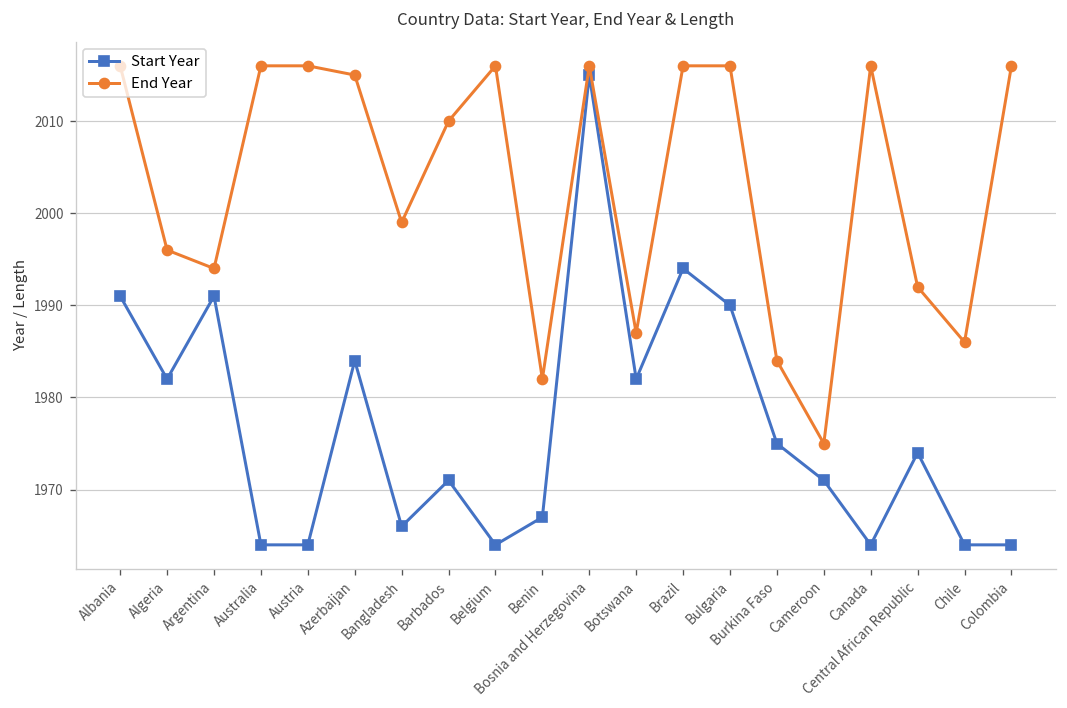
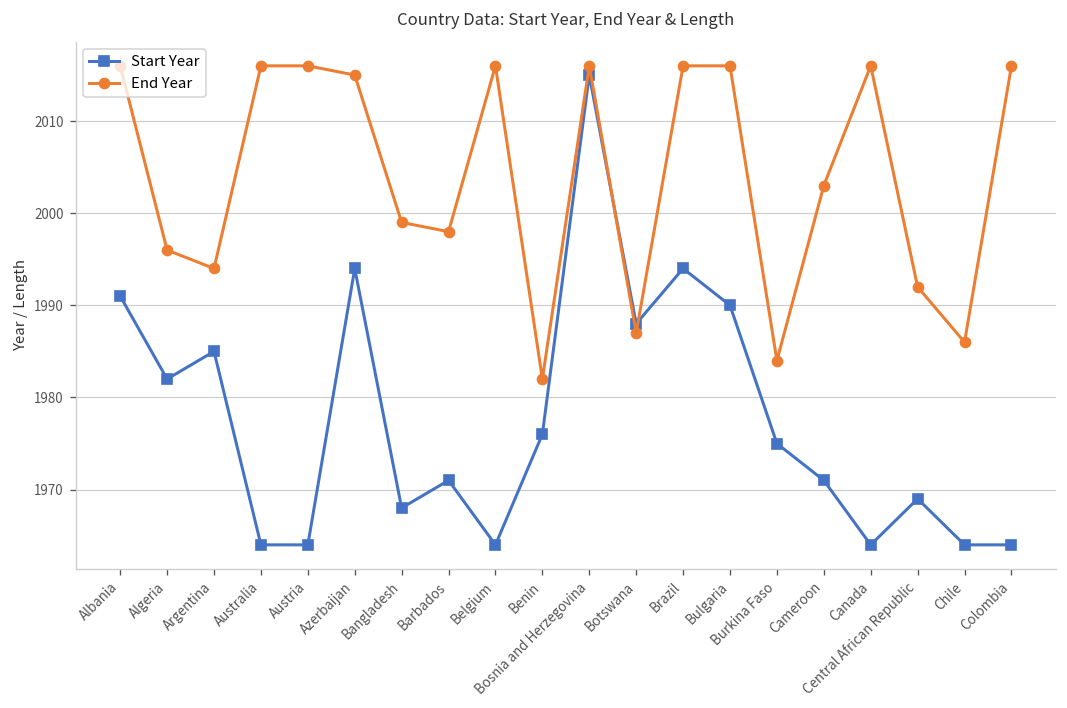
  {
    "Start Year": {
      "Albania": 1991,
      "Algeria": 1982,
-     "Argentina": 1991,
+     "Argentina": 1985,
      "Australia": 1964,
      "Austria": 1964,
-     "Azerbaijan": 1984,
-     "Bangladesh": 1966,
+     "Azerbaijan": 1994,
+     "Bangladesh": 1968,
      "Barbados": 1971,
      "Belgium": 1964,
-     "Benin": 1967,
+     "Benin": 1976,
      "Bosnia and Herzegovina": 2015,
-     "Botswana": 1982,
+     "Botswana": 1988,
      "Brazil": 1994,
      "Bulgaria": 1990,
      "Burkina Faso": 1975,
      "Cameroon": 1971,
      "Canada": 1964,
-     "Central African Republic": 1974,
+     "Central African Republic": 1969,
      "Chile": 1964,
      "Colombia": 1964
    },
    "End Year": {
      "Algeria": 1996,
      "Argentina": 1994,
      "Australia": 2016,
      "Austria": 2016,
      "Azerbaijan": 2015,
      "Bangladesh": 1999,
-     "Barbados": 2010,
+     "Barbados": 1998,
      "Belgium": 2016,
      "Benin": 1982,
      "Bosnia and Herzegovina": 2016,
      "Botswana": 1987,
      "Brazil": 2016,
      "Bulgaria": 2016,
      "Burkina Faso": 1984,
-     "Cameroon": 1975,
+     "Cameroon": 2003,
      "Canada": 2016,
      "Central African Republic": 1992,
      "Chile": 1986,
      "Colombia": 2016
    }
  }
